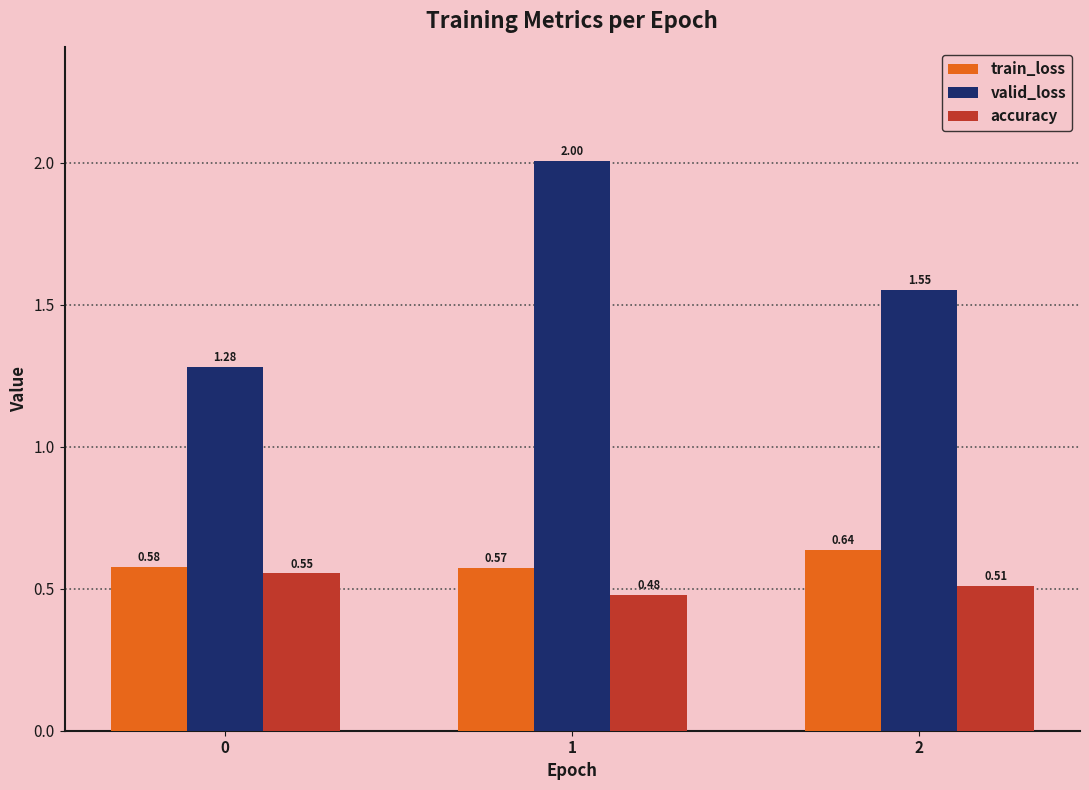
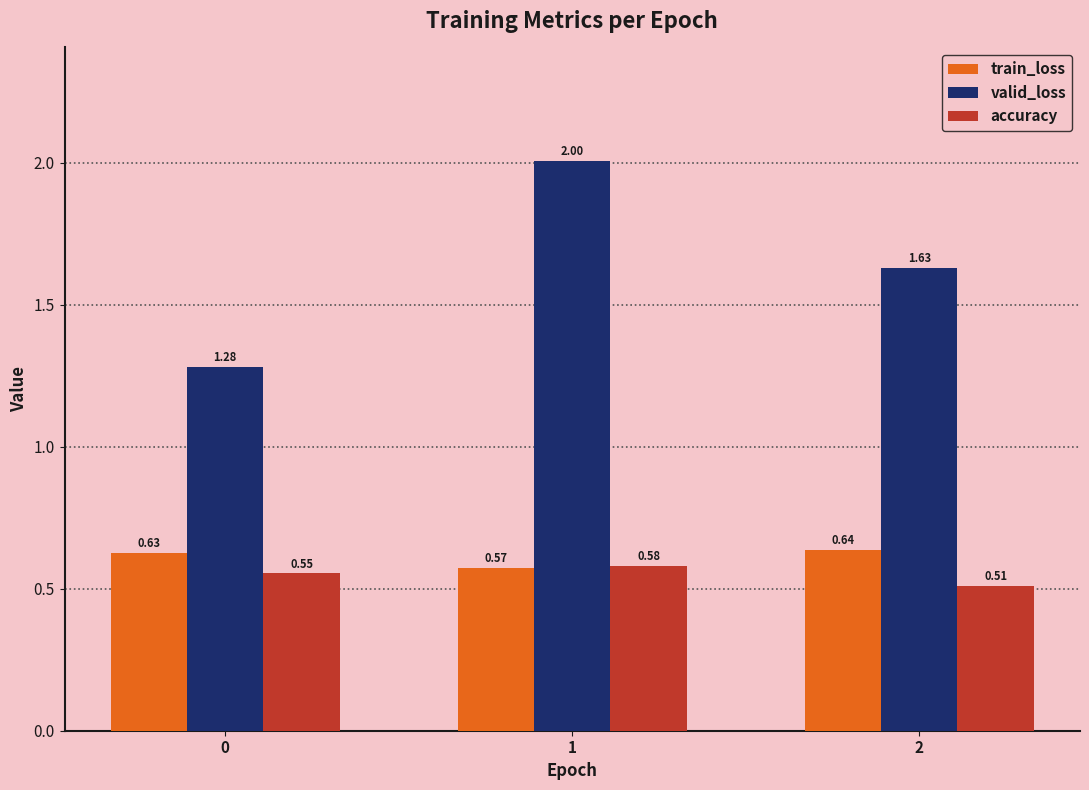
  {
    "train_loss": {
-     "0": 0.58,
+     "0": 0.63,
      "1": 0.57,
      "2": 0.64
    },
    "valid_loss": {
      "0": 1.28,
      "1": 2.00,
-     "2": 1.55
+     "2": 1.63
    },
    "accuracy": {
      "0": 0.55,
-     "1": 0.48,
+     "1": 0.58,
      "2": 0.51
    }
  }
